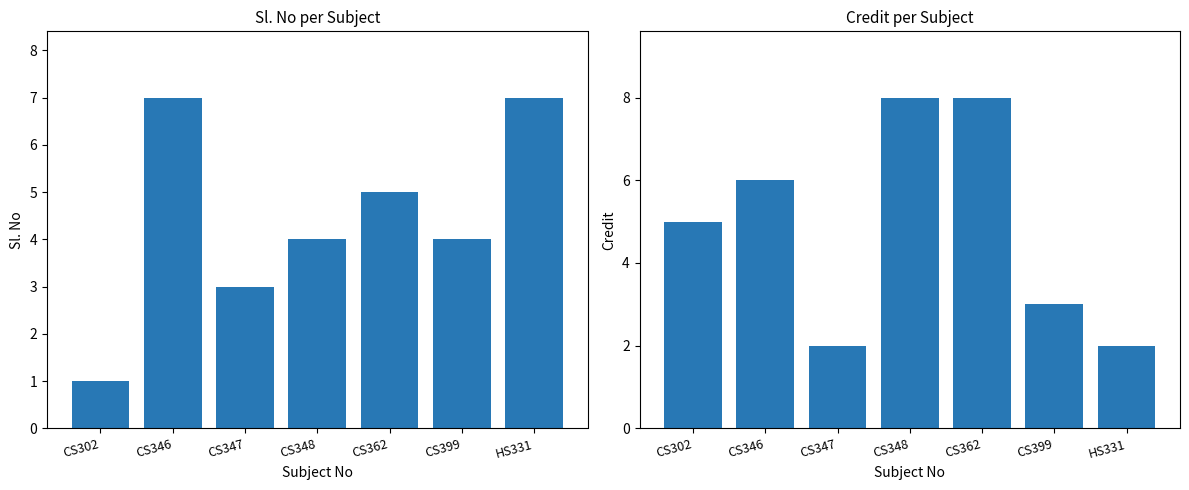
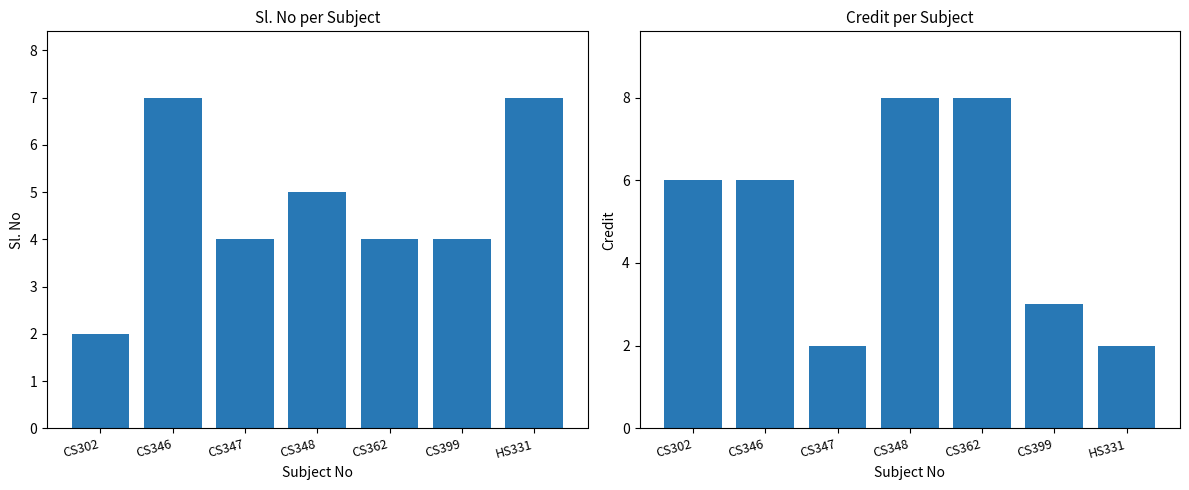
  {
    "Sl. No per Subject": {
-     "CS302": 1,
+     "CS302": 2,
      "CS346": 7,
-     "CS347": 3,
-     "CS348": 4,
-     "CS362": 5,
+     "CS347": 4,
+     "CS348": 5,
+     "CS362": 4,
      "CS399": 4,
      "HS331": 7
    },
    "Credit per Subject": {
-     "CS302": 5,
+     "CS302": 6,
      "CS346": 6,
      "CS347": 2,
      "CS348": 8,
      "CS362": 8,
      "CS399": 3,
      "HS331": 2
    }
  }
